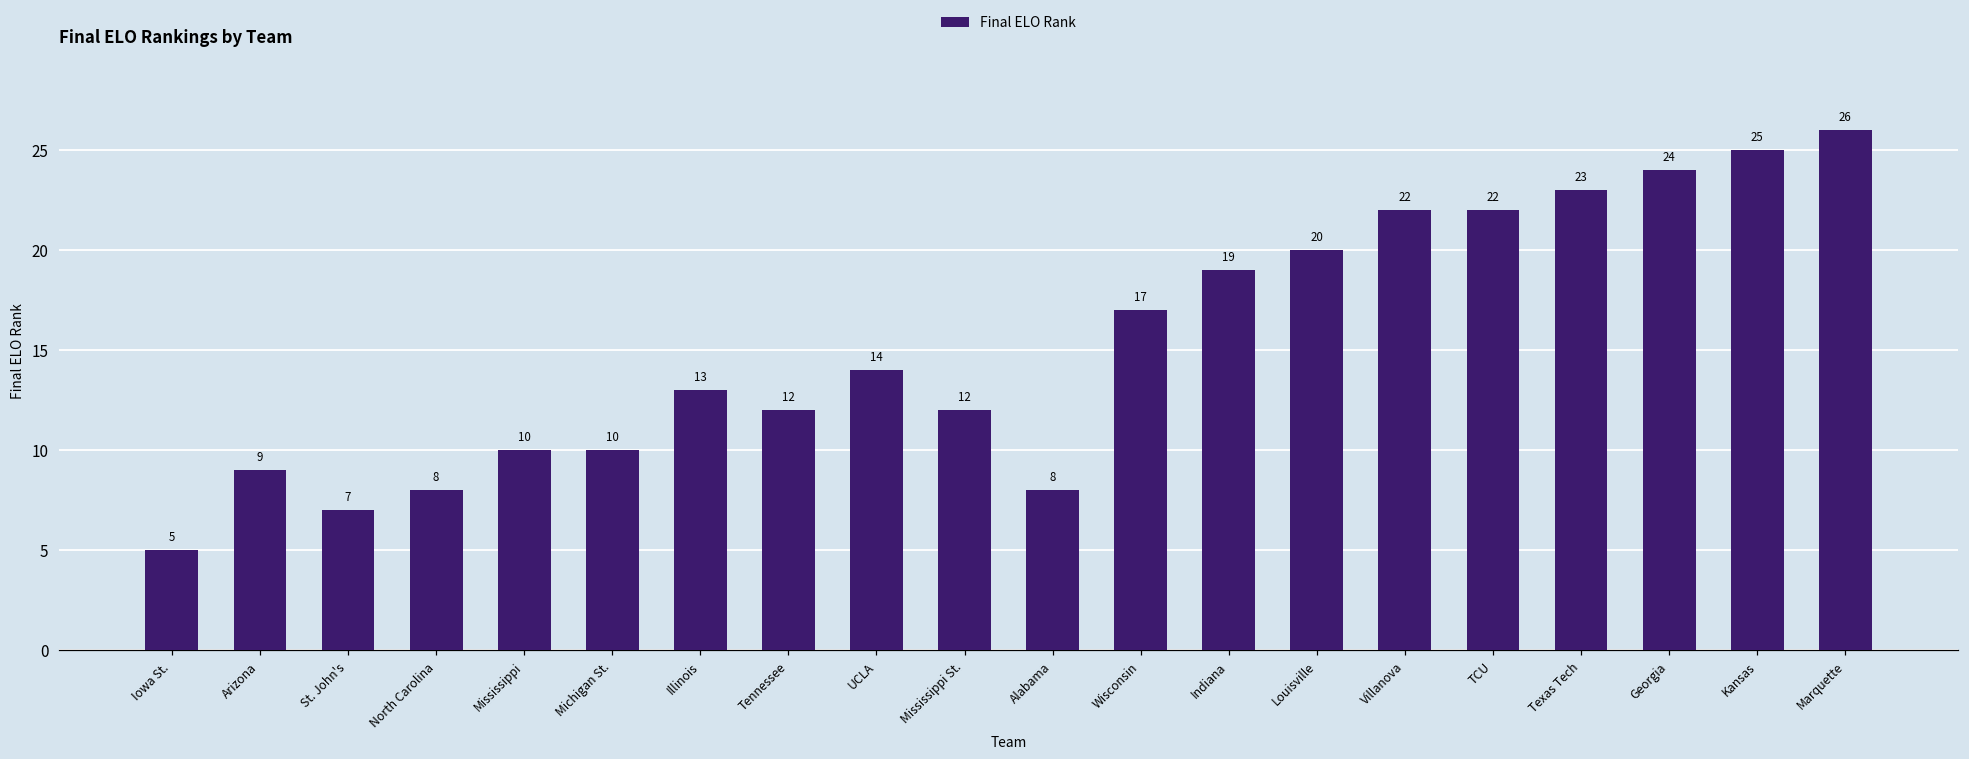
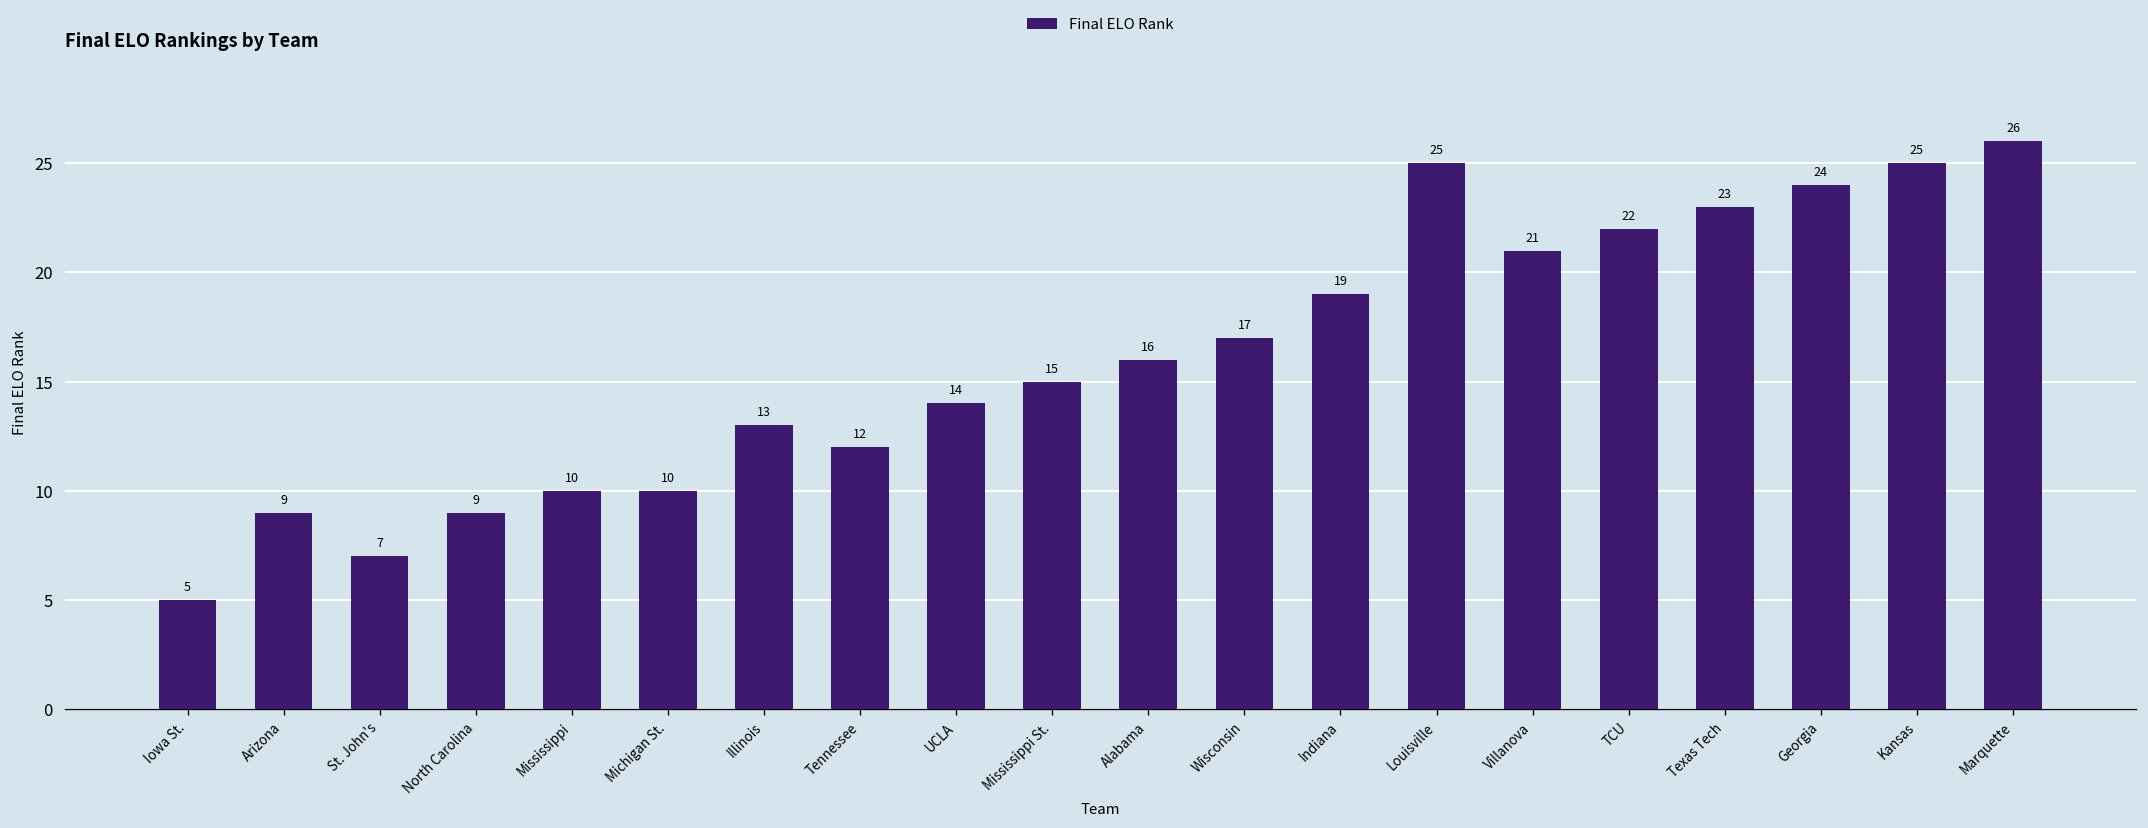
  {
    "Iowa St.": 5,
    "Arizona": 9,
    "St. John's": 7,
-   "North Carolina": 8,
+   "North Carolina": 9,
    "Mississippi": 10,
    "Michigan St.": 10,
    "Illinois": 13,
    "Tennessee": 12,
    "UCLA": 14,
-   "Mississippi St.": 12,
-   "Alabama": 8,
+   "Mississippi St.": 15,
+   "Alabama": 16,
    "Wisconsin": 17,
    "Indiana": 19,
-   "Louisville": 20,
-   "Villanova": 22,
+   "Louisville": 25,
+   "Villanova": 21,
    "TCU": 22,
    "Texas Tech": 23,
    "Georgia": 24,
    "Kansas": 25,
    "Marquette": 26
  }
